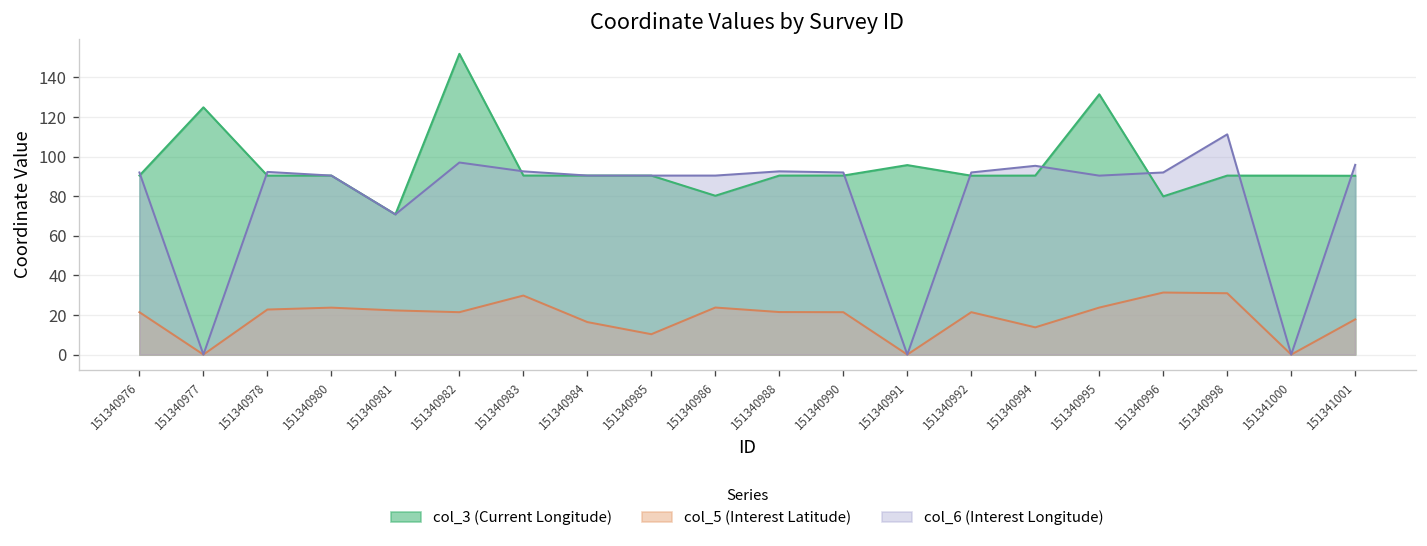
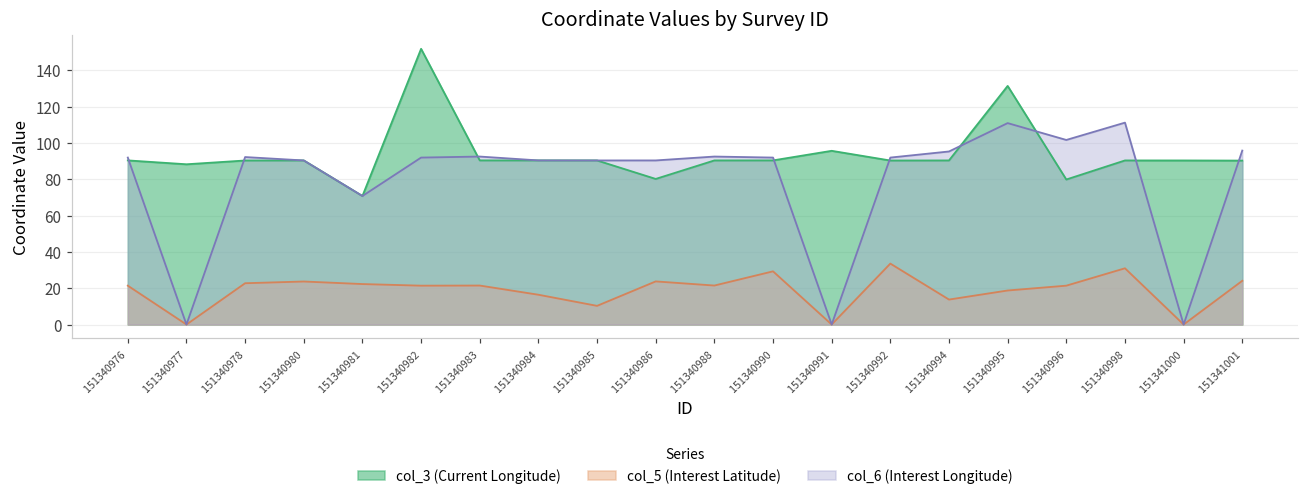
  {
    "col_3 (Current Longitude)": {
      "151340976": 90,
-     "151340977": 125,
+     "151340977": 88,
      "151340978": 90,
      "151340982": 152,
      "151340983": 90,
      "151340986": 80,
      "151340988": 90,
      "151340990": 90,
      "151340991": 96,
      "151340992": 90,
      "151340994": 90,
      "151340995": 131,
      "151340996": 80,
      "151340998": 90,
      "151341000": 90,
      "151341001": 90
    },
    "col_5 (Interest Latitude)": {
      "151340976": 21,
      "151340978": 23,
      "151340980": 24,
      "151340981": 22,
      "151340982": 21,
-     "151340983": 30,
+     "151340983": 21,
      "151340984": 16,
      "151340985": 10,
      "151340986": 24,
      "151340988": 21,
-     "151340990": 21,
-     "151340992": 21,
+     "151340990": 29,
+     "151340992": 34,
      "151340994": 14,
-     "151340995": 24,
-     "151340996": 31,
+     "151340995": 19,
+     "151340996": 21,
      "151340998": 31,
-     "151341001": 18
+     "151341001": 24
    },
    "col_6 (Interest Longitude)": {
      "151340976": 92,
      "151340978": 92,
-     "151340982": 97,
+     "151340982": 92,
      "151340983": 93,
      "151340986": 90,
      "151340988": 93,
      "151340990": 92,
      "151340992": 92,
      "151340994": 95,
-     "151340995": 90,
-     "151340996": 92,
+     "151340995": 111,
+     "151340996": 102,
      "151340998": 111,
      "151341001": 96
    }
  }
